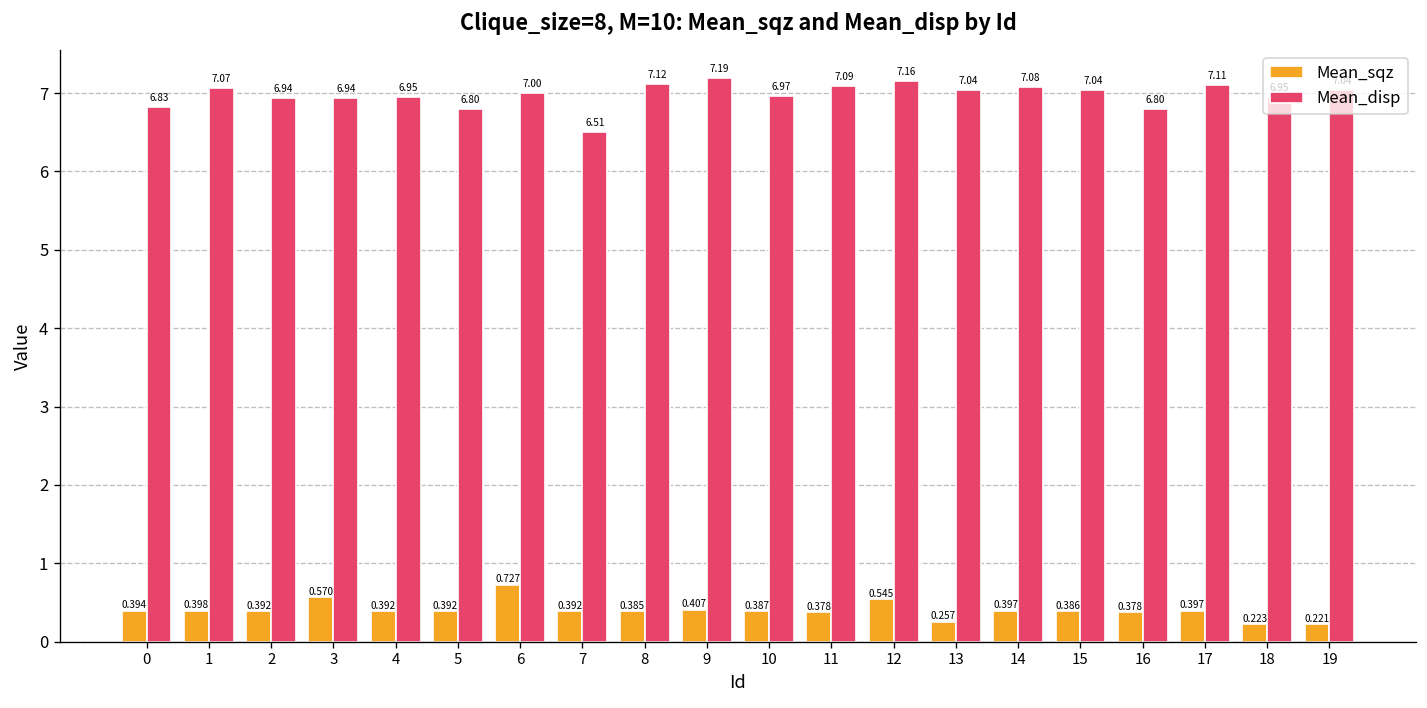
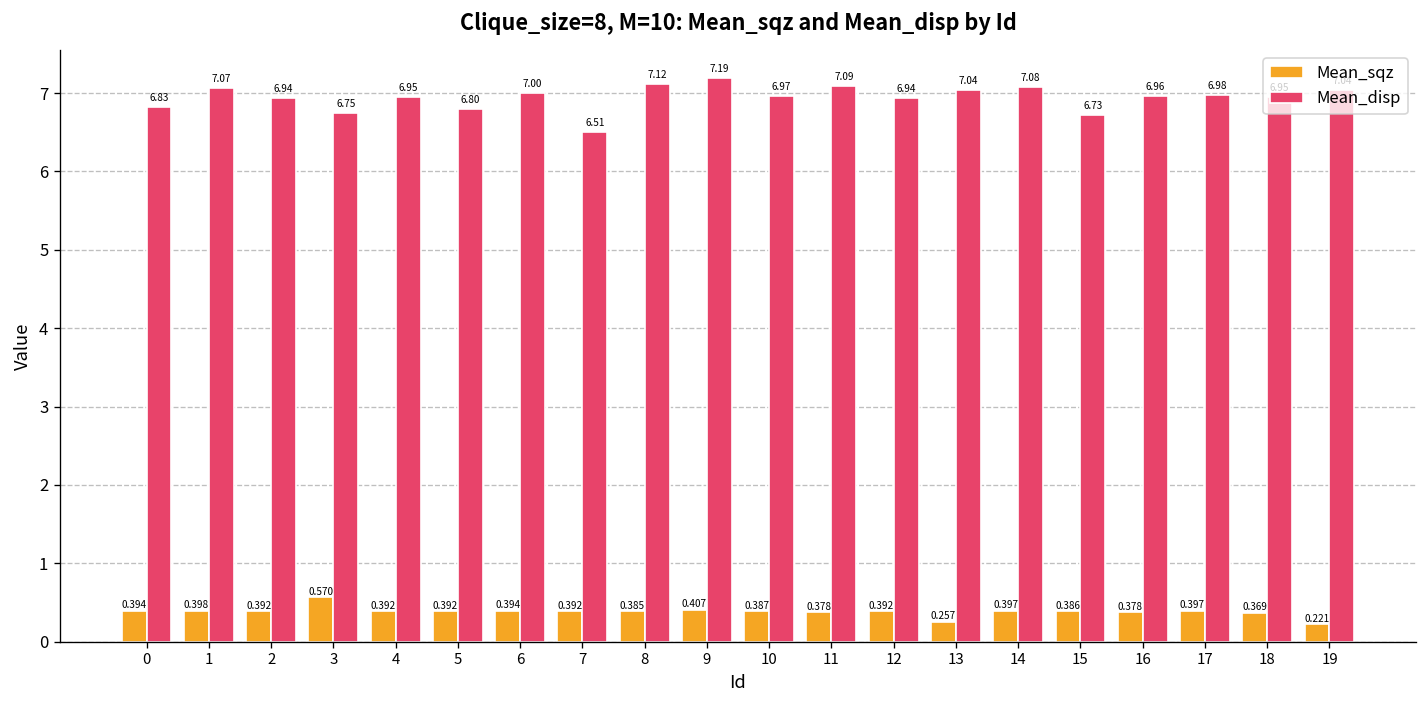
  {
    "Mean_sqz": {
      "0": 0.394,
      "1": 0.398,
      "2": 0.392,
      "3": 0.570,
      "4": 0.392,
      "5": 0.392,
-     "6": 0.727,
+     "6": 0.394,
      "7": 0.392,
      "8": 0.385,
      "9": 0.407,
      "10": 0.387,
      "11": 0.378,
-     "12": 0.545,
+     "12": 0.392,
      "13": 0.257,
      "14": 0.397,
      "15": 0.386,
      "16": 0.378,
      "17": 0.397,
-     "18": 0.223,
+     "18": 0.369,
      "19": 0.221
    },
    "Mean_disp": {
      "0": 6.83,
      "1": 7.07,
      "2": 6.94,
-     "3": 6.94,
+     "3": 6.75,
      "4": 6.95,
      "5": 6.80,
      "6": 7.00,
      "7": 6.51,
      "8": 7.12,
      "9": 7.19,
      "10": 6.97,
      "11": 7.09,
-     "12": 7.16,
+     "12": 6.94,
      "13": 7.04,
      "14": 7.08,
-     "15": 7.04,
-     "16": 6.80,
-     "17": 7.11
+     "15": 6.73,
+     "16": 6.96,
+     "17": 6.98
    }
  }
